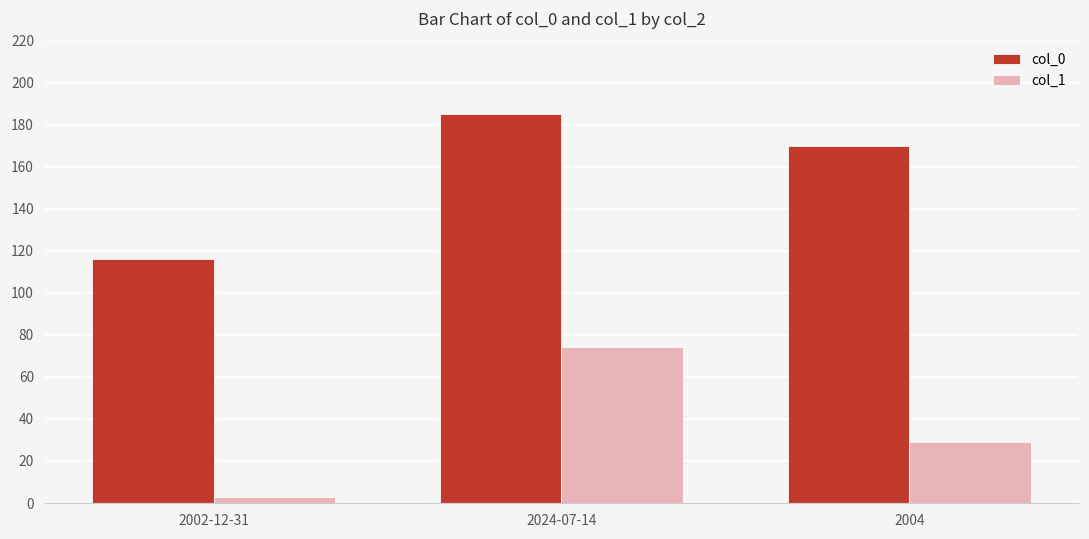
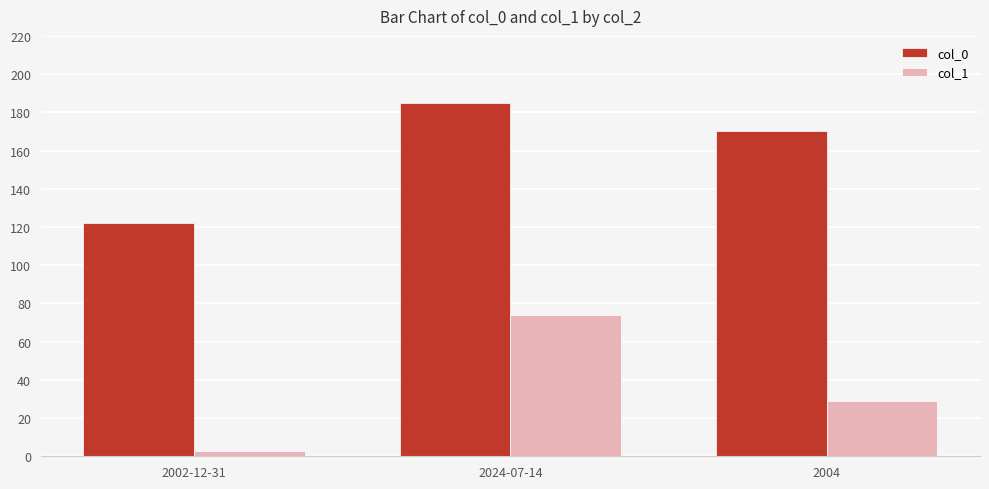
  {
    "col_0": {
-     "2002-12-31": 116,
+     "2002-12-31": 122,
      "2024-07-14": 185,
      "2004": 170
    },
    "col_1": {
      "2002-12-31": 3,
      "2024-07-14": 74,
      "2004": 29
    }
  }
